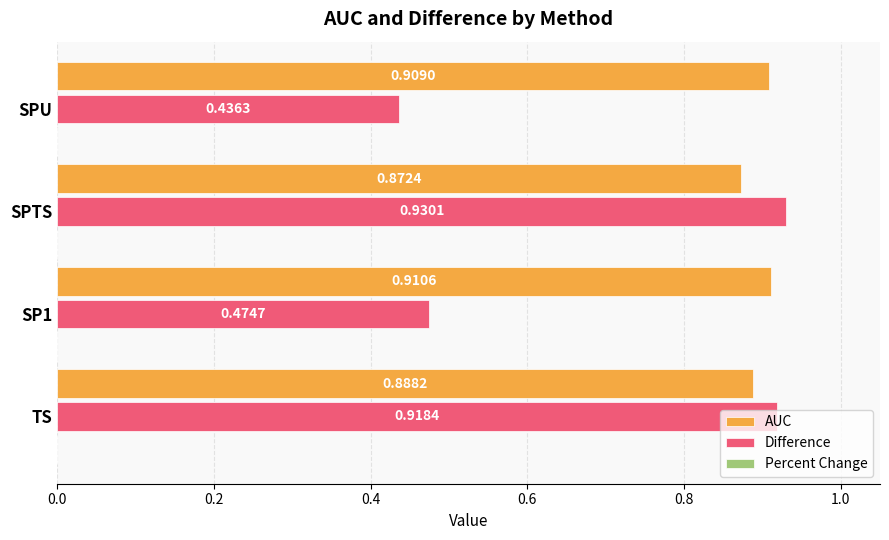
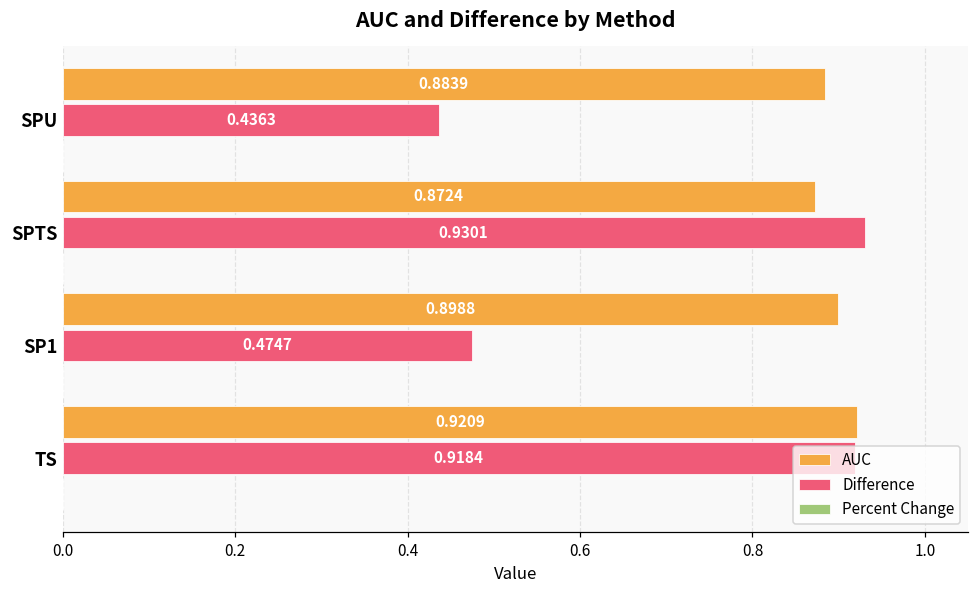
  {
    "AUC": {
-     "SPU": 0.9090,
+     "SPU": 0.8839,
      "SPTS": 0.8724,
-     "SP1": 0.9106,
-     "TS": 0.8882
+     "SP1": 0.8988,
+     "TS": 0.9209
    },
    "Difference": {
      "SPU": 0.4363,
      "SPTS": 0.9301,
      "SP1": 0.4747
    },
    "Percent Change": {
      "SPU": 0.00,
      "SPTS": 0.00,
      "SP1": 0.00,
      "TS": 0.00
    }
  }
